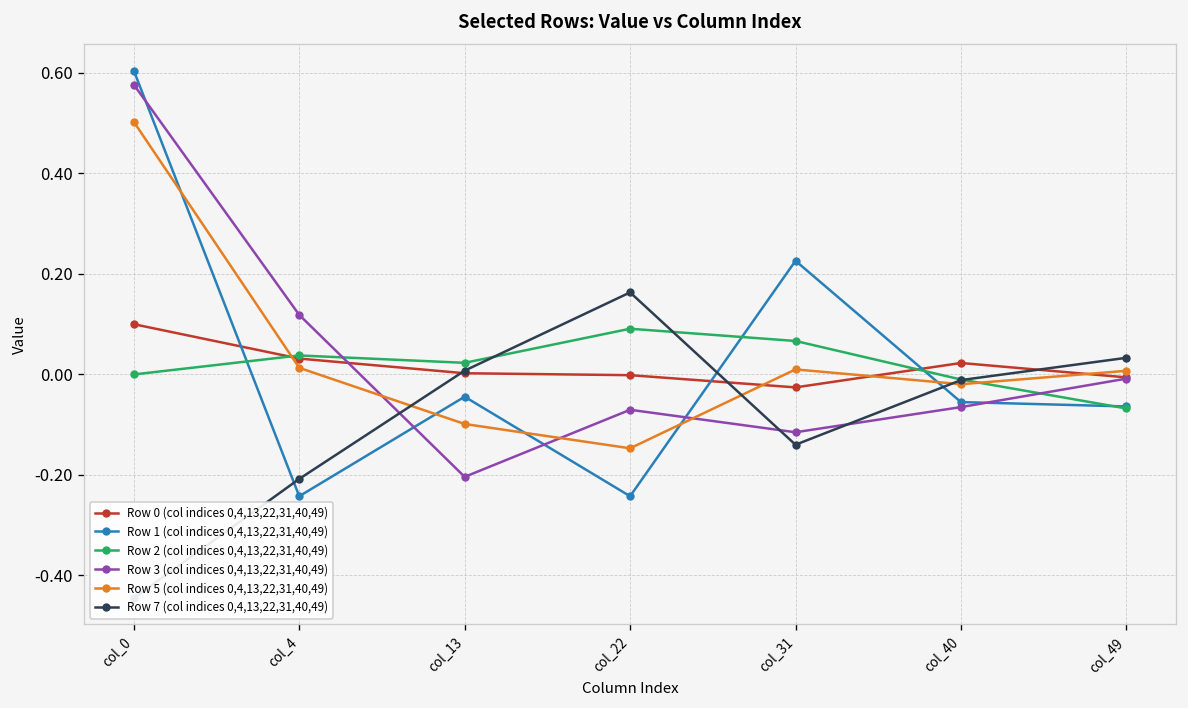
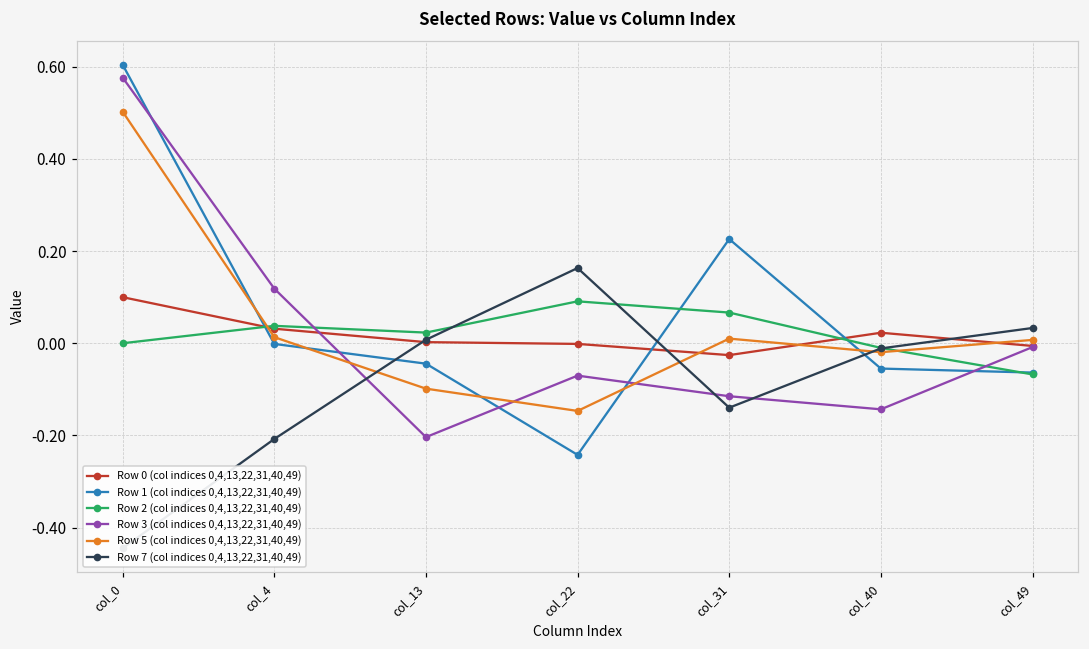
  {
    "Row 0 (col indices 0,4,13,22,31,40,49)": {
      "col_0": 0.10,
      "col_4": 0.03,
      "col_22": 0.00,
      "col_31": -0.03,
      "col_40": 0.02
    },
    "Row 1 (col indices 0,4,13,22,31,40,49)": {
      "col_0": 0.60,
-     "col_4": -0.24,
+     "col_4": 0.00,
      "col_13": -0.04,
      "col_22": -0.24,
      "col_31": 0.23,
      "col_40": -0.05
    },
    "Row 2 (col indices 0,4,13,22,31,40,49)": {
      "col_0": 0.00,
      "col_4": 0.04,
      "col_13": 0.02,
      "col_22": 0.09,
      "col_31": 0.07
    },
    "Row 3 (col indices 0,4,13,22,31,40,49)": {
      "col_0": 0.58,
      "col_4": 0.12,
      "col_13": -0.20,
      "col_22": -0.07,
      "col_31": -0.12,
-     "col_40": -0.06
+     "col_40": -0.14
    },
    "Row 5 (col indices 0,4,13,22,31,40,49)": {
      "col_0": 0.50,
      "col_4": 0.01,
      "col_13": -0.10,
      "col_22": -0.15,
      "col_31": 0.01,
      "col_40": -0.02,
      "col_49": 0.01
    },
    "Row 7 (col indices 0,4,13,22,31,40,49)": {
      "col_4": -0.21,
      "col_22": 0.16,
      "col_31": -0.14,
      "col_49": 0.03
    }
  }
